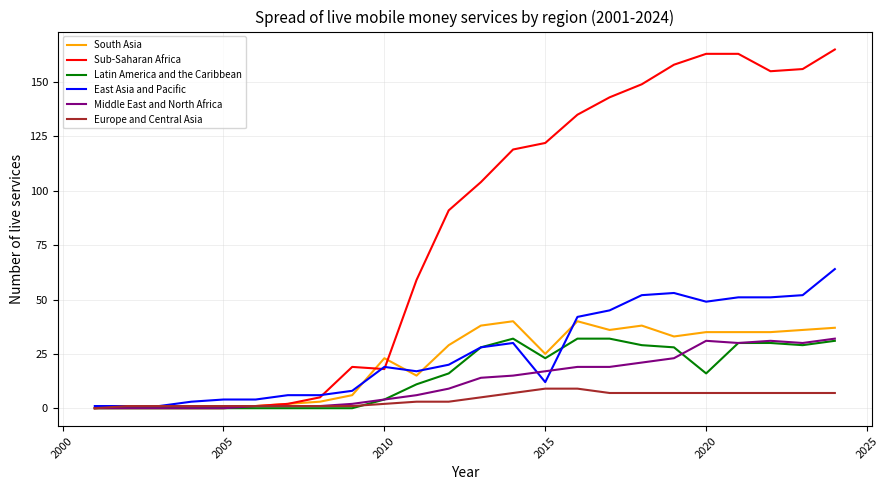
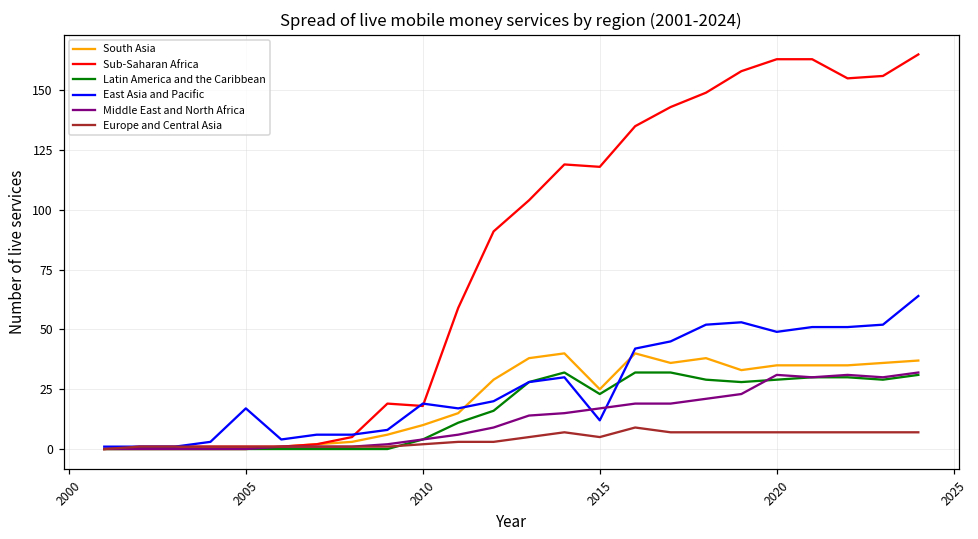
  {
    "South Asia": {
-     "2010": 23,
+     "2010": 10,
      "2015": 25,
      "2020": 35
    },
    "Sub-Saharan Africa": {
-     "2015": 122,
+     "2015": 118,
      "2020": 163
    },
    "Latin America and the Caribbean": {
      "2015": 23,
-     "2020": 16
+     "2020": 29
    },
    "East Asia and Pacific": {
-     "2005": 4,
+     "2005": 17,
      "2015": 12,
      "2020": 49
    },
    "Middle East and North Africa": {
      "2015": 17,
      "2020": 31
    },
    "Europe and Central Asia": {
      "2010": 2,
-     "2015": 9,
+     "2015": 5,
      "2020": 7
    }
  }
